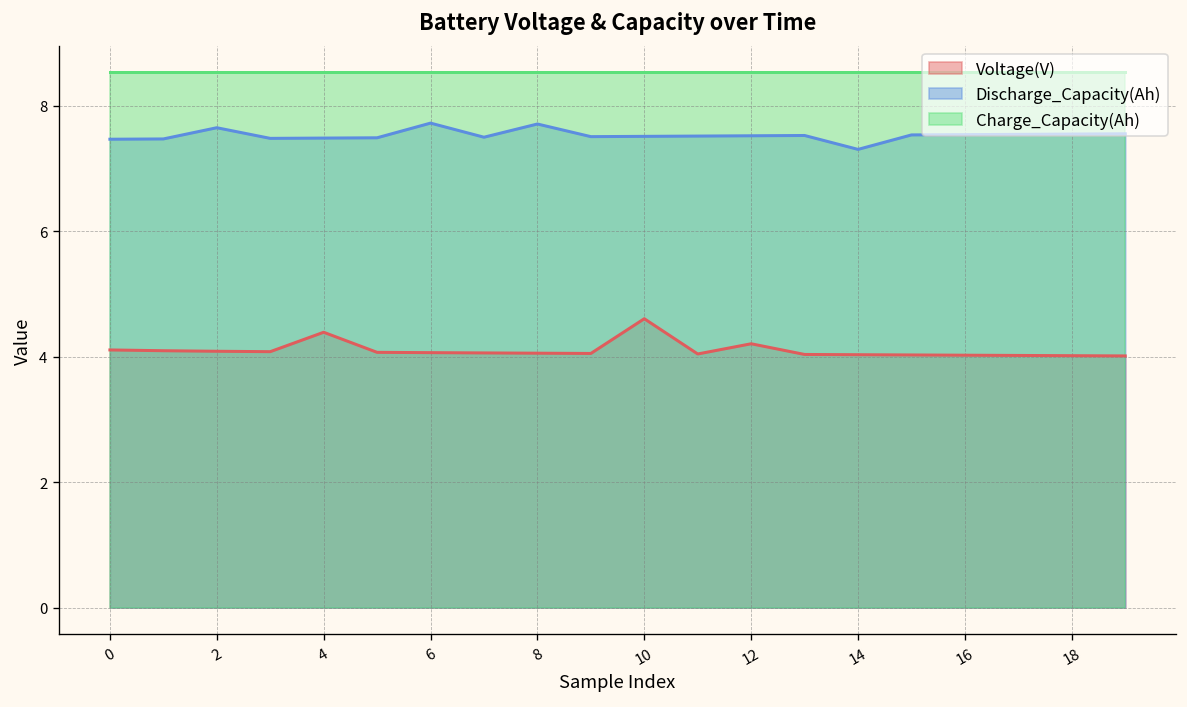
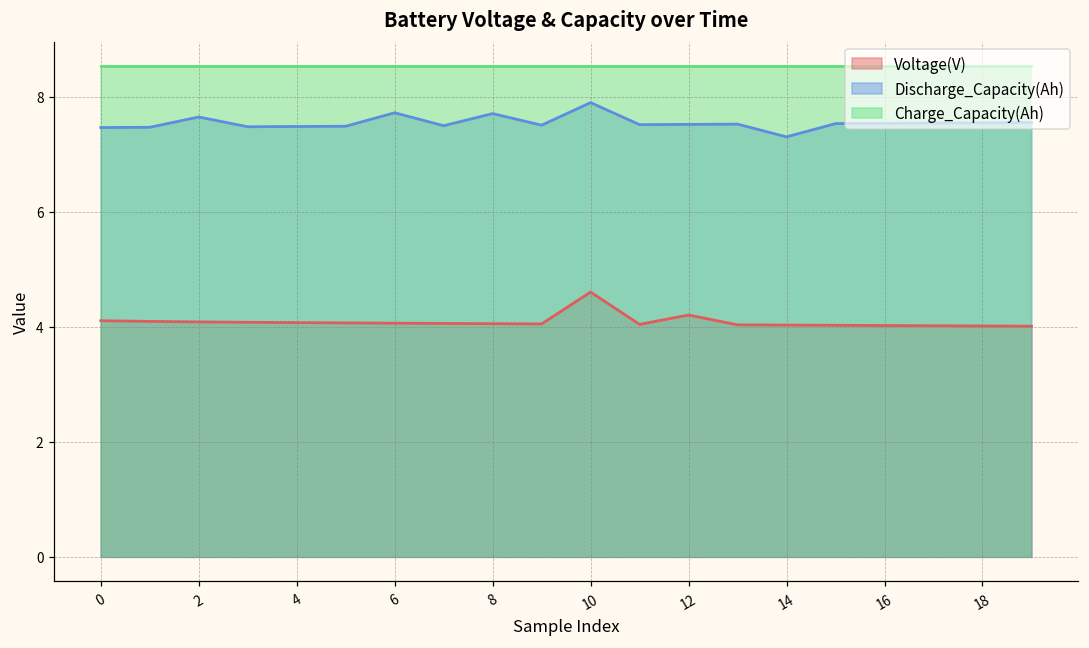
  {
    "Voltage(V)": {
      "0": 4.1,
      "2": 4.1,
-     "4": 4.4,
+     "4": 4.1,
      "6": 4.1,
      "8": 4.1,
      "10": 4.6,
      "12": 4.2,
      "14": 4.0,
      "16": 4.0,
      "18": 4.0
    },
    "Discharge_Capacity(Ah)": {
      "0": 7.5,
      "2": 7.7,
      "4": 7.5,
      "6": 7.7,
      "8": 7.7,
-     "10": 7.5,
+     "10": 7.9,
      "12": 7.5,
      "14": 7.3
    },
    "Charge_Capacity(Ah)": {
      "0": 8.5,
      "2": 8.5,
      "4": 8.5,
      "6": 8.5,
      "8": 8.5,
      "10": 8.5,
      "12": 8.5,
      "14": 8.5
    }
  }
